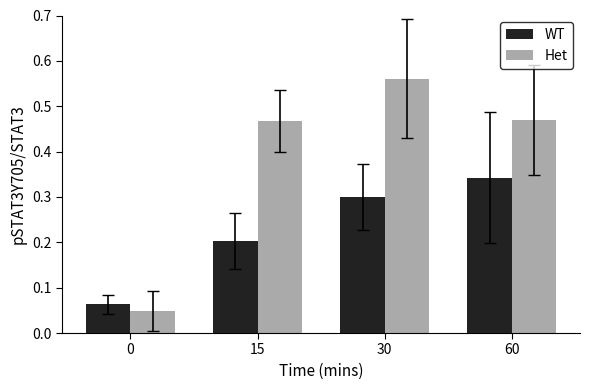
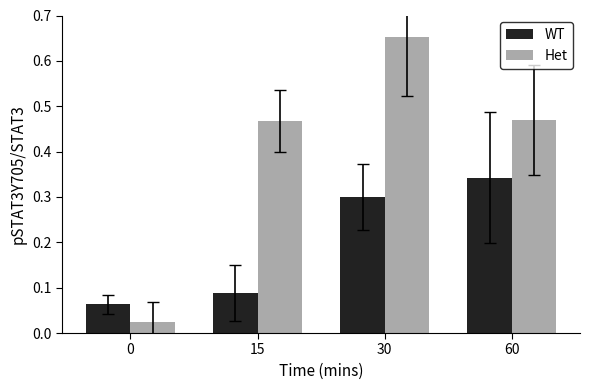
  {
    "WT": {
      "0": 0.06,
-     "15": 0.20,
+     "15": 0.09,
      "30": 0.30,
      "60": 0.34
    },
    "Het": {
-     "0": 0.05,
+     "0": 0.02,
      "15": 0.47,
-     "30": 0.56,
+     "30": 0.65,
      "60": 0.47
    }
  }
